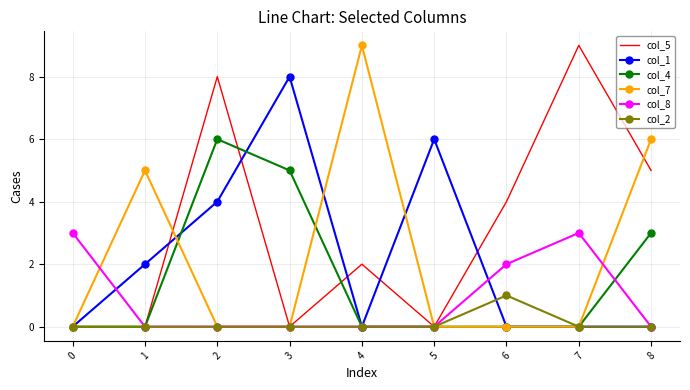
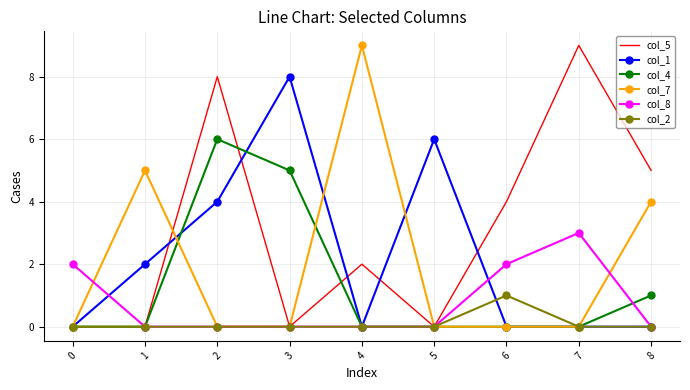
  {
    "col_5": {
      "2": 8,
      "4": 2,
      "6": 4,
      "7": 9,
      "8": 5
    },
    "col_1": {
      "1": 2,
      "2": 4,
      "3": 8,
      "5": 6
    },
    "col_4": {
      "2": 6,
      "3": 5,
-     "8": 3
+     "8": 1
    },
    "col_7": {
      "1": 5,
      "4": 9,
-     "8": 6
+     "8": 4
    },
    "col_8": {
-     "0": 3,
+     "0": 2,
      "6": 2,
      "7": 3
    },
    "col_2": {
      "6": 1
    }
  }
